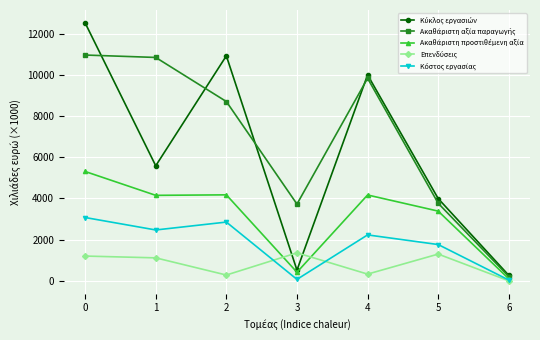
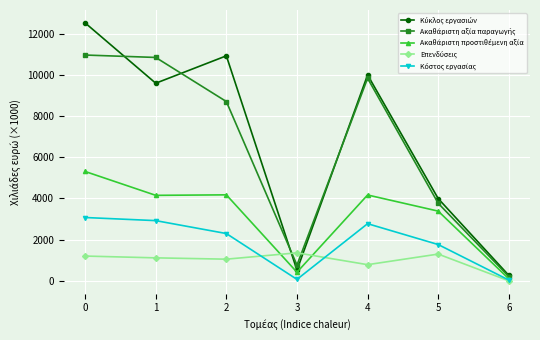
  {
    "Κύκλος εργασιών": {
      "0": 12500,
-     "1": 5600,
+     "1": 9600,
      "2": 10900,
      "4": 10000,
      "5": 4000
    },
    "Ακαθάριστη αξία παραγωγής": {
      "0": 11000,
      "1": 10800,
      "2": 8700,
-     "3": 3700,
+     "3": 800,
      "4": 9800,
      "5": 3800
    },
    "Ακαθάριστη προστιθέμενη αξία": {
      "0": 5300,
      "1": 4200,
      "2": 4200,
      "4": 4200,
      "5": 3400
    },
    "Επενδύσεις": {
      "0": 1200,
      "1": 1100,
-     "2": 300,
+     "2": 1100,
      "3": 1400,
-     "4": 300,
+     "4": 800,
      "5": 1300
    },
    "Κόστος εργασίας": {
      "0": 3100,
-     "1": 2500,
-     "2": 2900,
+     "1": 2900,
+     "2": 2300,
      "3": 100,
-     "4": 2200,
+     "4": 2800,
      "5": 1800
    }
  }
